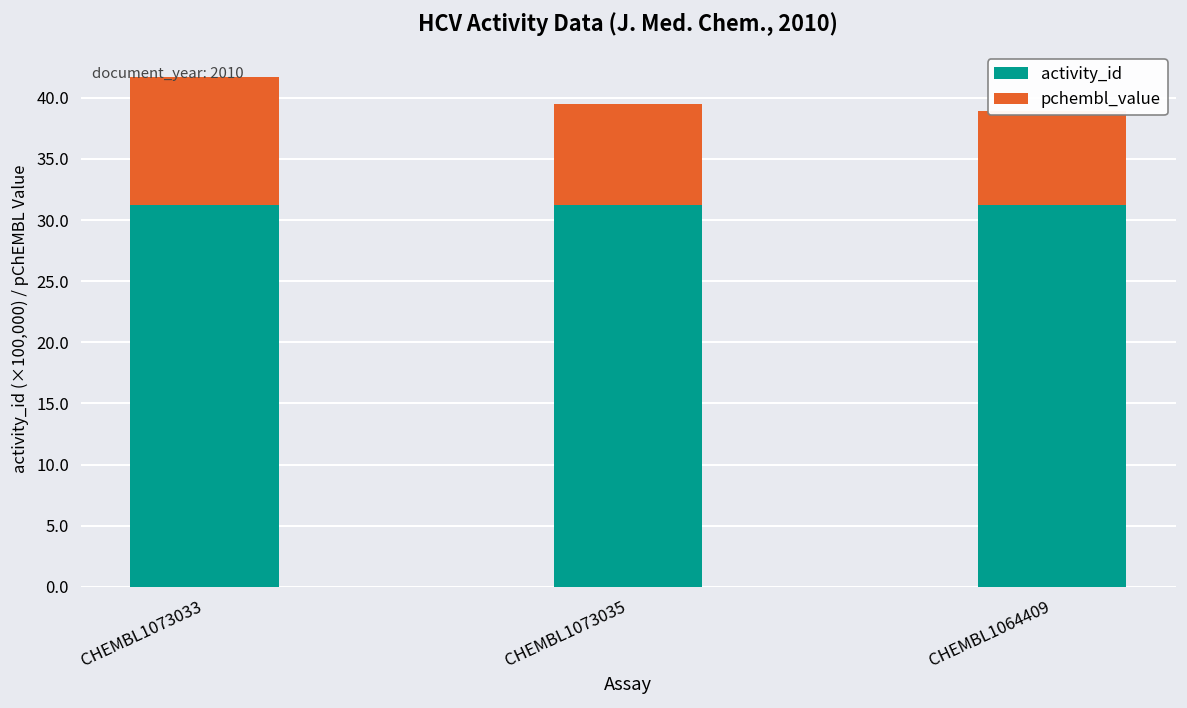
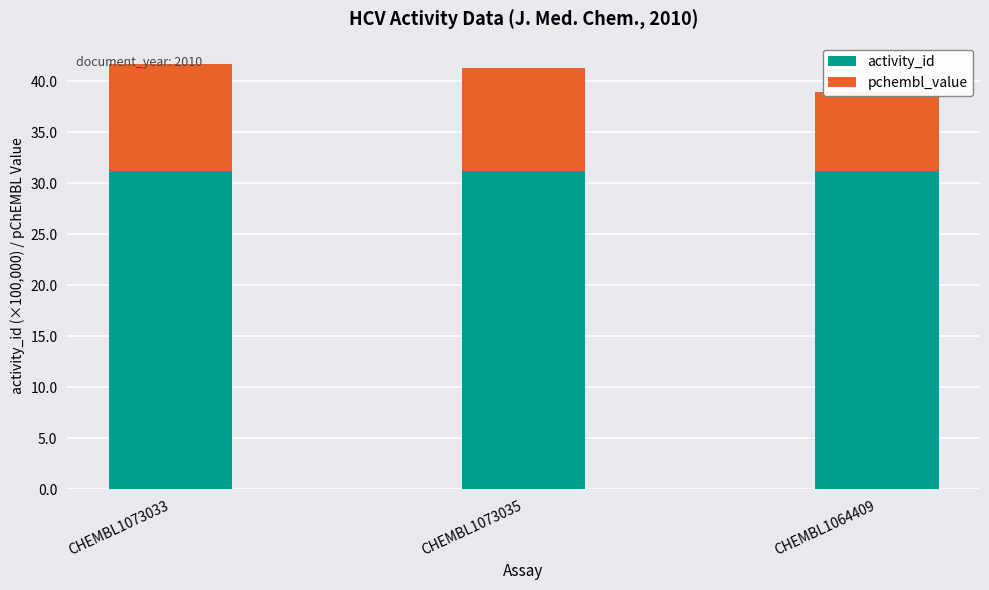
  {
    "activity_id": {
      "CHEMBL1073033": 31.2,
      "CHEMBL1073035": 31.2,
      "CHEMBL1064409": 31.2
    },
    "pchembl_value": {
-     "CHEMBL1073035": 8.3
+     "CHEMBL1073035": 10.1
    }
  }
